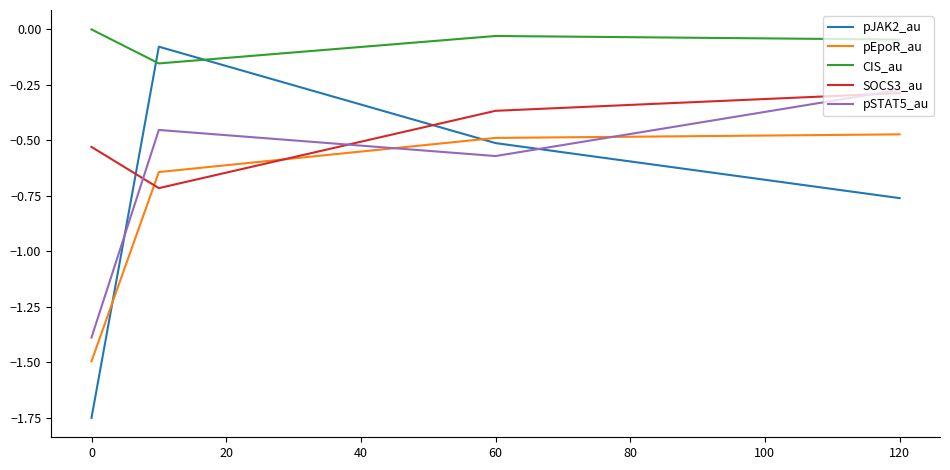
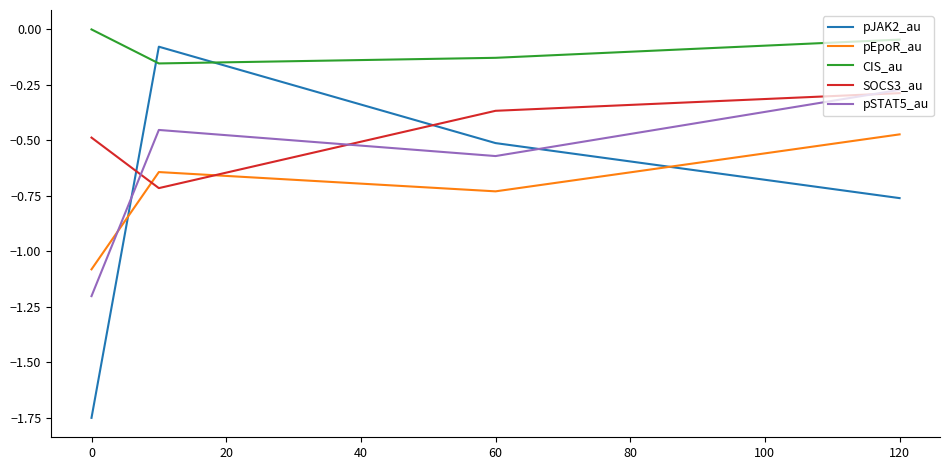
  {
    "pJAK2_au": {
      "0": -1.75,
      "60": -0.51,
      "120": -0.76
    },
    "pEpoR_au": {
-     "0": -1.49,
-     "60": -0.49,
+     "0": -1.08,
+     "60": -0.73,
      "120": -0.47
    },
    "CIS_au": {
      "0": 0.00,
-     "60": -0.03
+     "60": -0.13
    },
    "SOCS3_au": {
-     "0": -0.53,
+     "0": -0.49,
      "60": -0.37
    },
    "pSTAT5_au": {
-     "0": -1.39,
+     "0": -1.20,
      "60": -0.57
    }
  }
